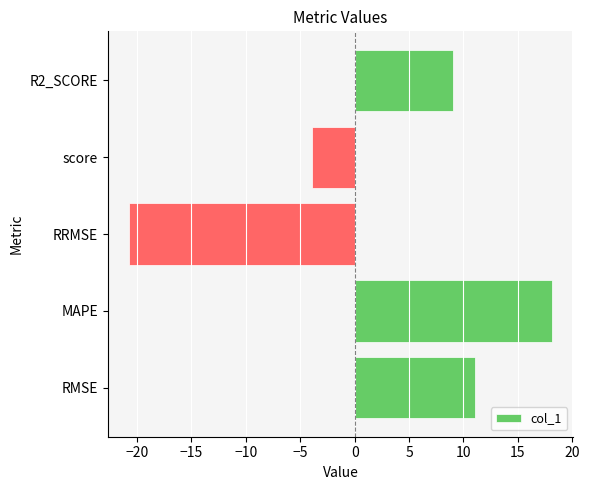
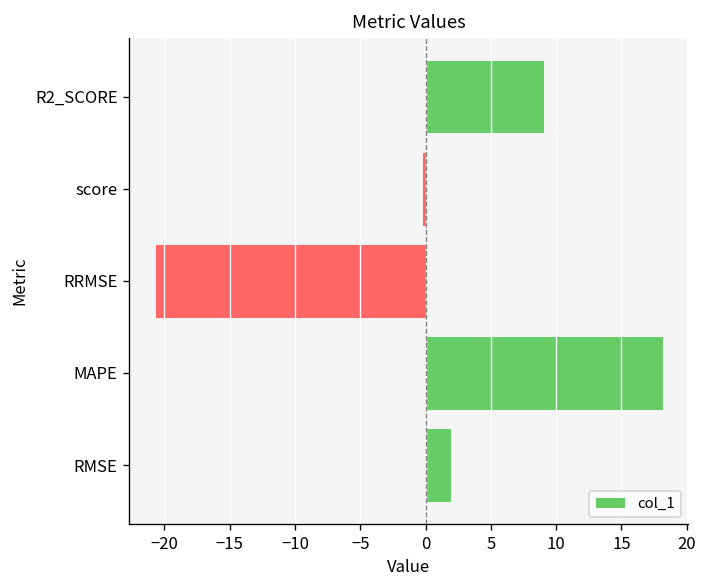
  {
    "R2_SCORE": 9.0,
-   "score": -4.0,
+   "score": -0.2,
    "RRMSE": -20.8,
    "MAPE": 18.2,
-   "RMSE": 11.0
+   "RMSE": 1.9
  }
